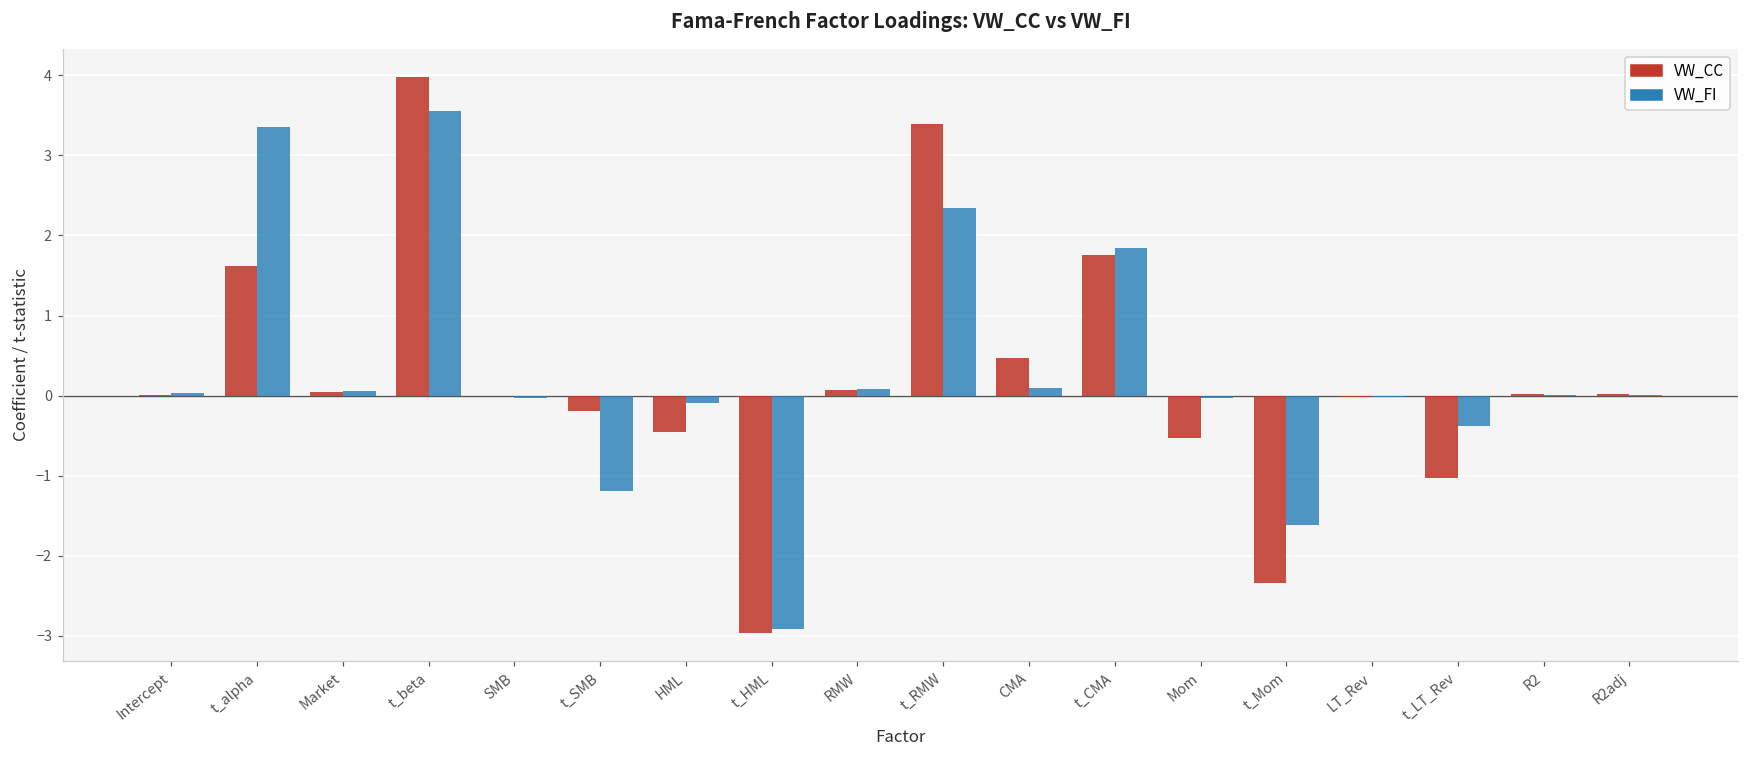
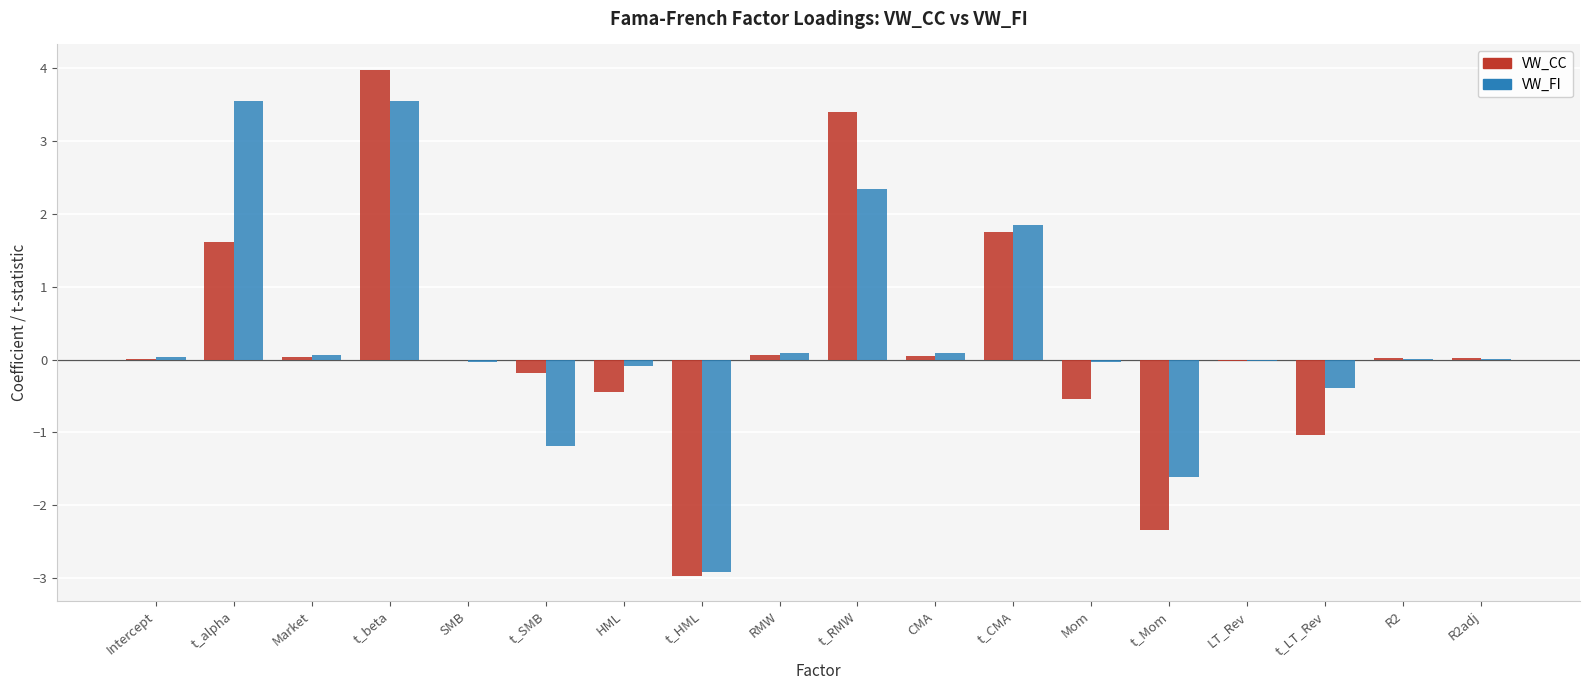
  {
    "VW_CC": {
      "t_alpha": 1.6,
      "Market": 0.0,
      "t_beta": 4.0,
      "t_SMB": -0.2,
      "HML": -0.4,
      "t_HML": -3.0,
      "RMW": 0.1,
      "t_RMW": 3.4,
-     "CMA": 0.5,
+     "CMA": 0.1,
      "t_CMA": 1.8,
      "Mom": -0.5,
      "t_Mom": -2.3,
      "t_LT_Rev": -1.0
    },
    "VW_FI": {
      "Intercept": 0.0,
-     "t_alpha": 3.4,
+     "t_alpha": 3.6,
      "Market": 0.1,
      "t_beta": 3.6,
      "t_SMB": -1.2,
      "HML": -0.1,
      "t_HML": -2.9,
      "RMW": 0.1,
      "t_RMW": 2.3,
      "CMA": 0.1,
      "t_CMA": 1.8,
      "t_Mom": -1.6,
      "t_LT_Rev": -0.4
    }
  }
